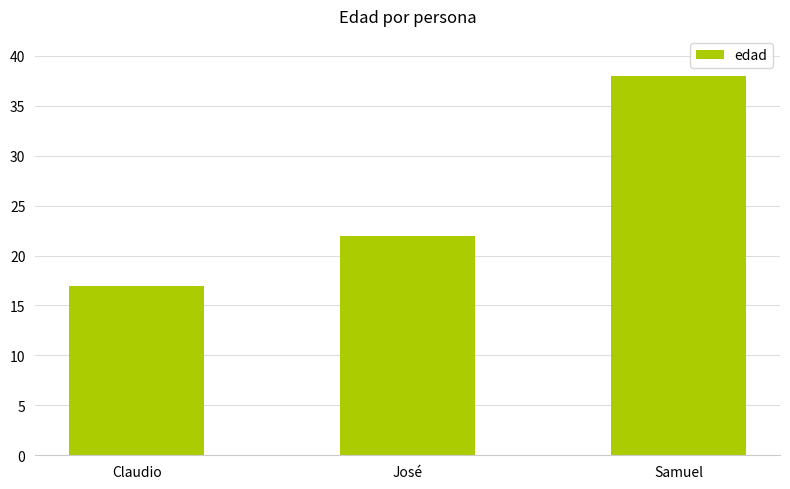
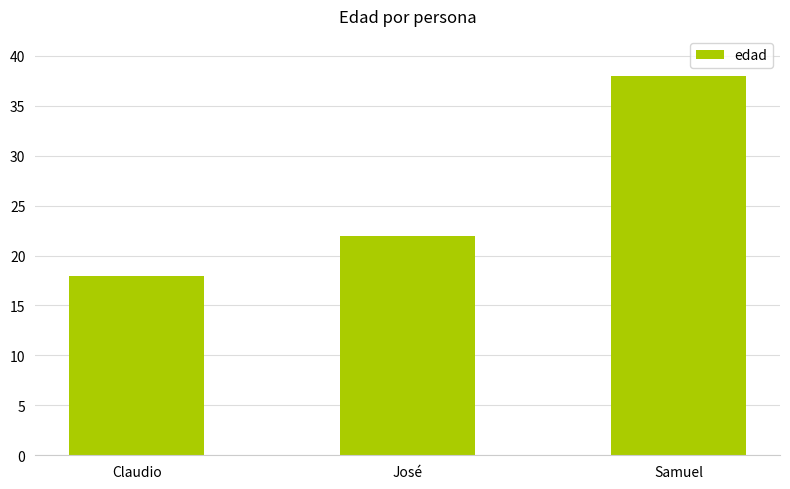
  {
-   "Claudio": 17,
+   "Claudio": 18,
    "José": 22,
    "Samuel": 38
  }
